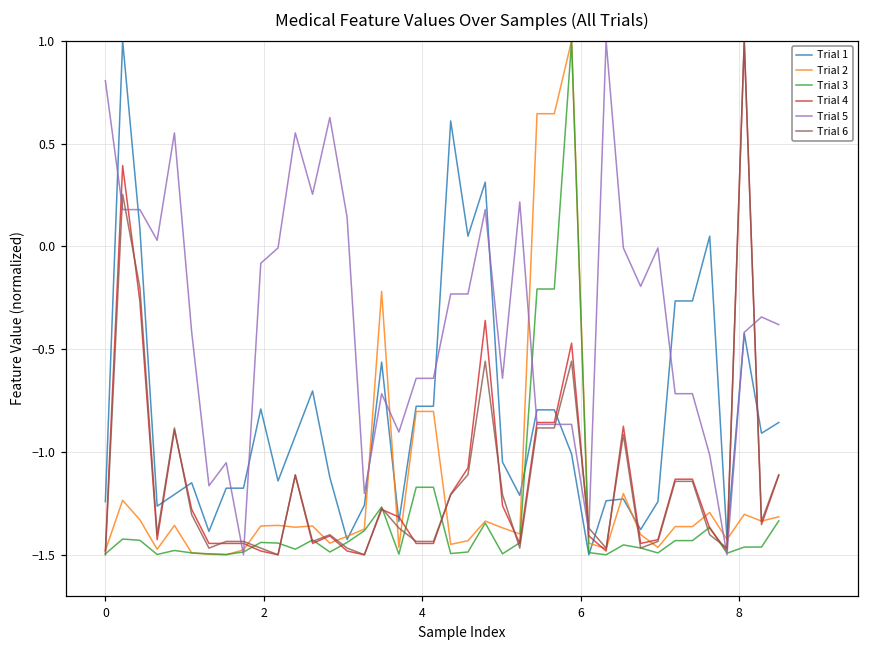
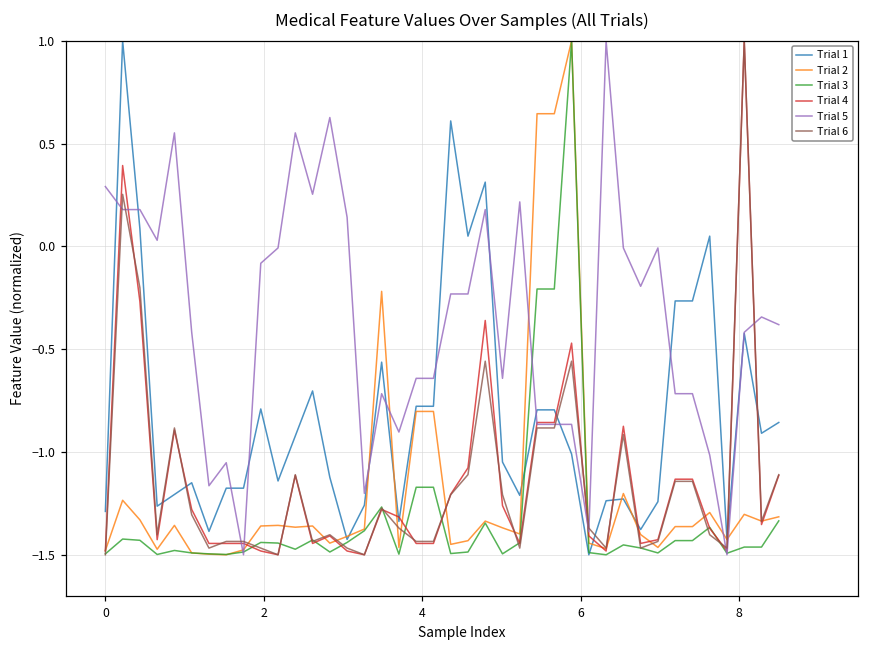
  {
    "Trial 1": {
-     "0": -1.24
+     "0": -1.29
    },
    "Trial 5": {
-     "0": 0.81
+     "0": 0.29
    }
  }
